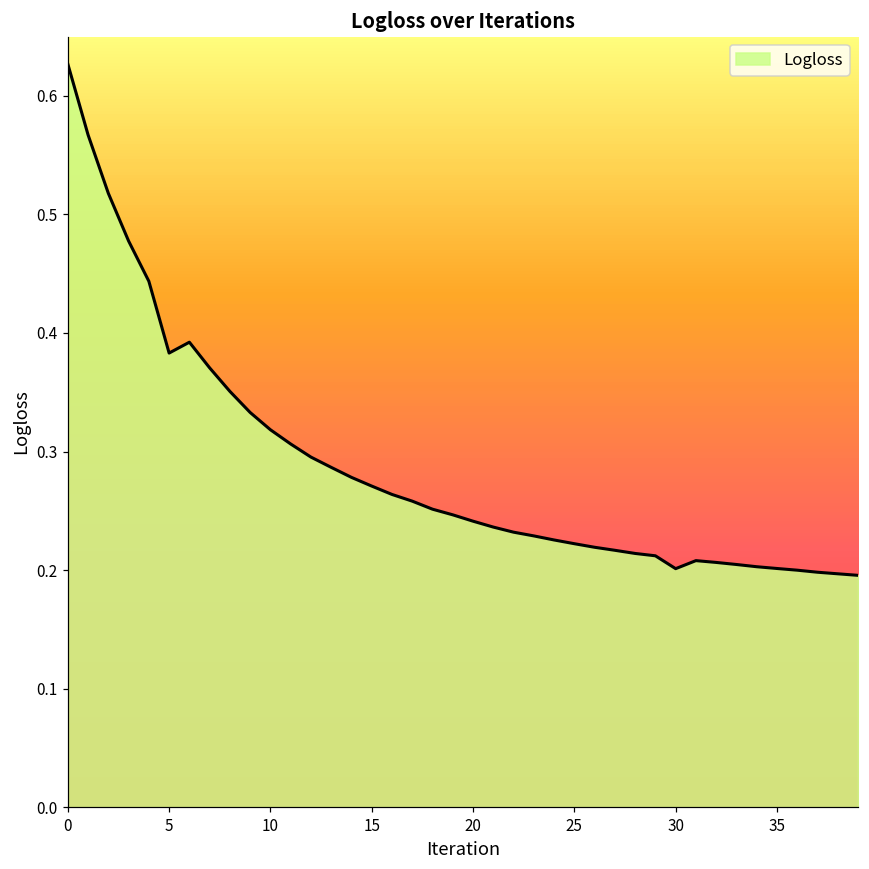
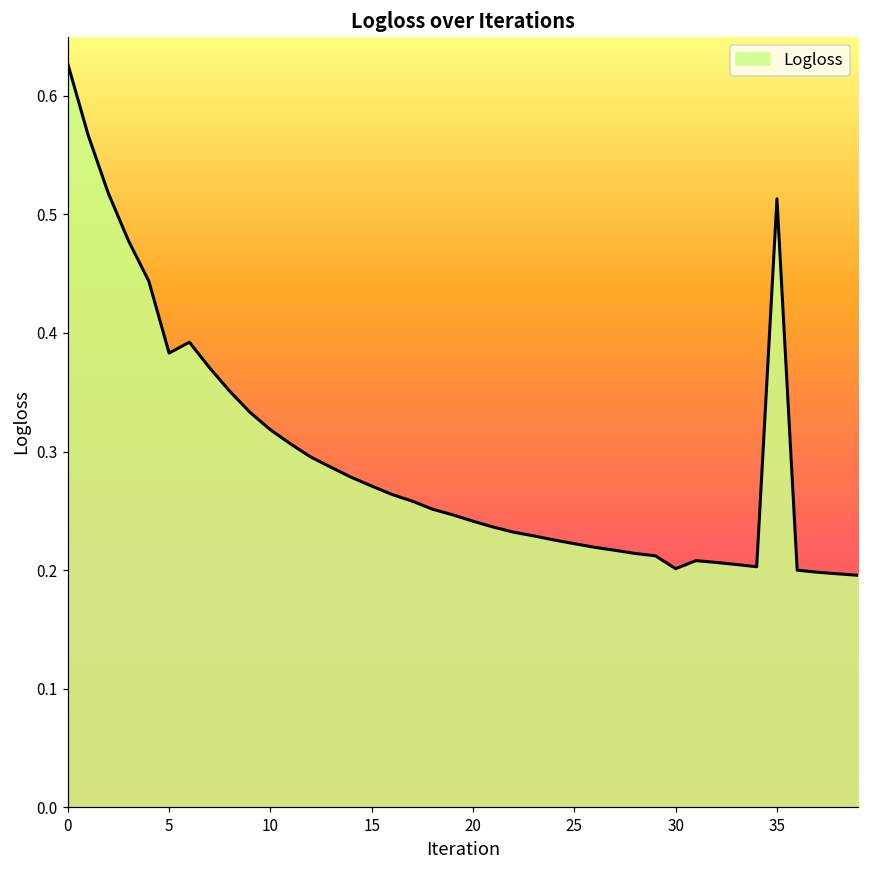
  {
    "0": 0.627,
    "5": 0.383,
    "10": 0.318,
    "15": 0.271,
    "20": 0.241,
    "25": 0.222,
    "30": 0.201,
-   "35": 0.201
+   "35": 0.513
  }
